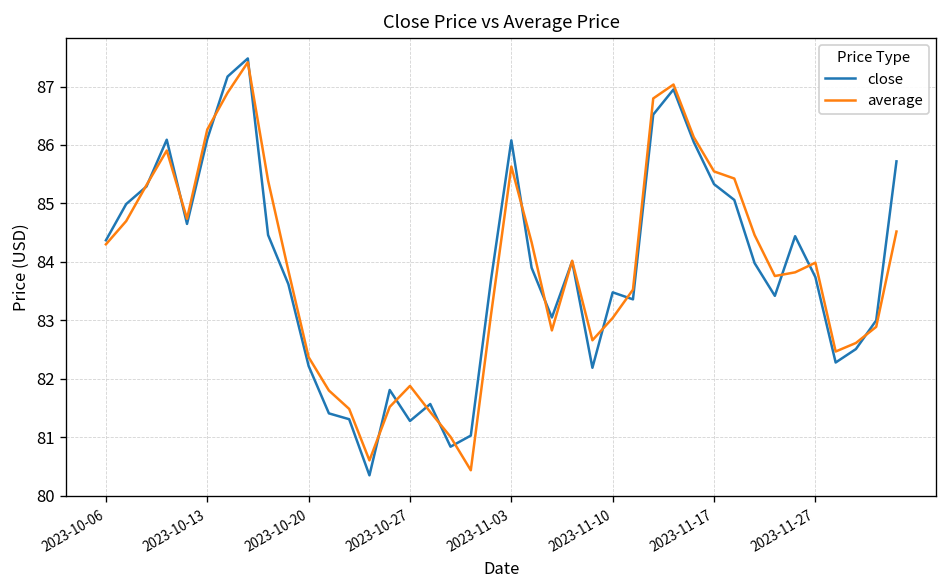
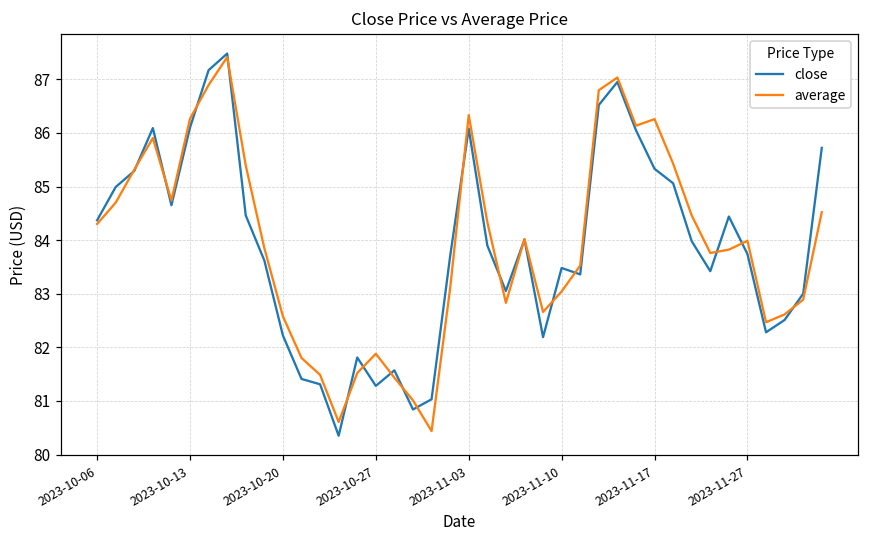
  {
    "close": {
      "2023-10-06": 84.4,
      "2023-10-13": 86.1,
      "2023-10-20": 82.2,
      "2023-10-27": 81.3,
      "2023-11-03": 86.1,
      "2023-11-10": 83.5,
      "2023-11-17": 85.3,
      "2023-11-27": 83.7
    },
    "average": {
      "2023-10-06": 84.3,
      "2023-10-13": 86.3,
-     "2023-10-20": 82.4,
+     "2023-10-20": 82.6,
      "2023-10-27": 81.9,
-     "2023-11-03": 85.6,
+     "2023-11-03": 86.3,
      "2023-11-10": 83.0,
-     "2023-11-17": 85.5,
+     "2023-11-17": 86.3,
      "2023-11-27": 84.0
    }
  }
